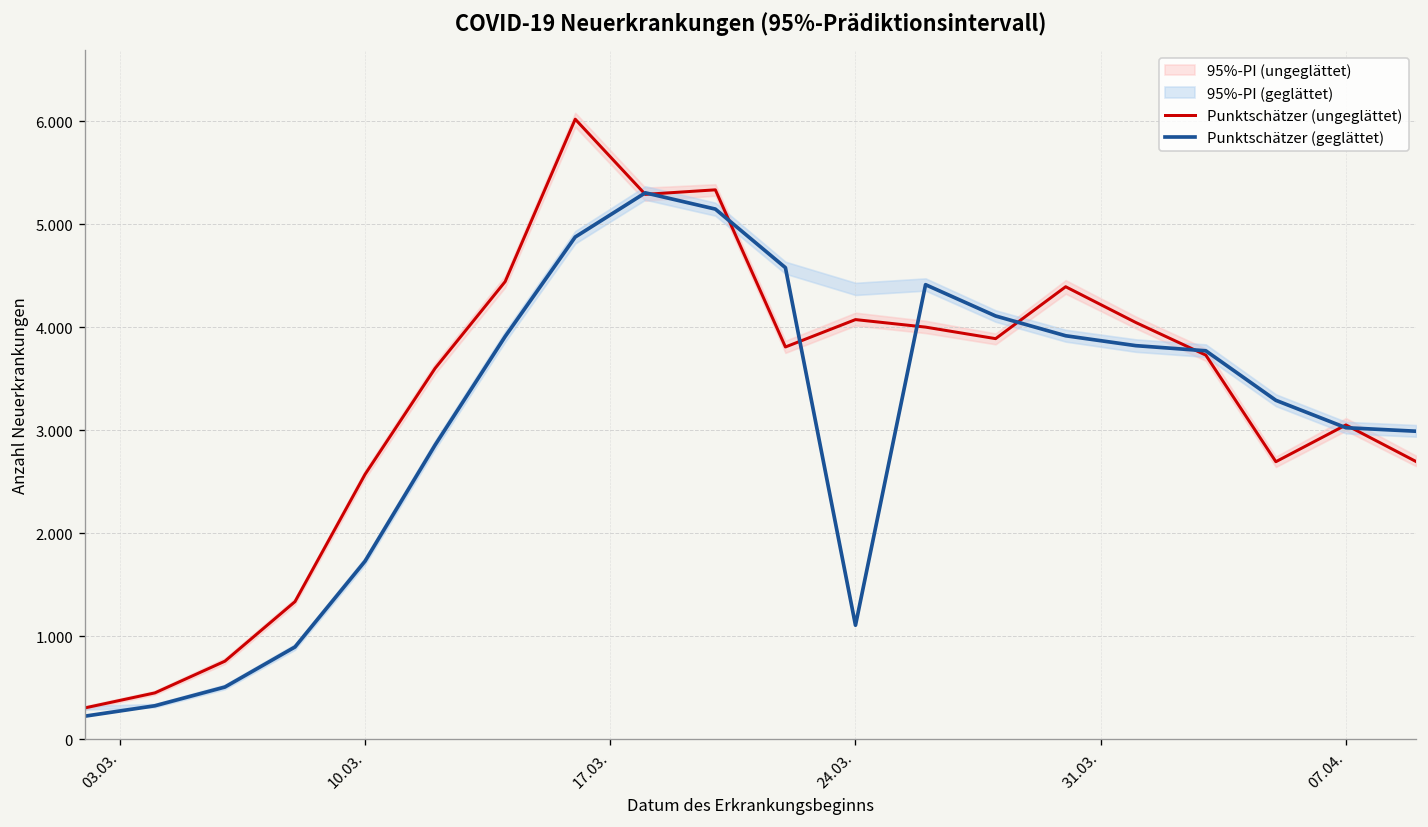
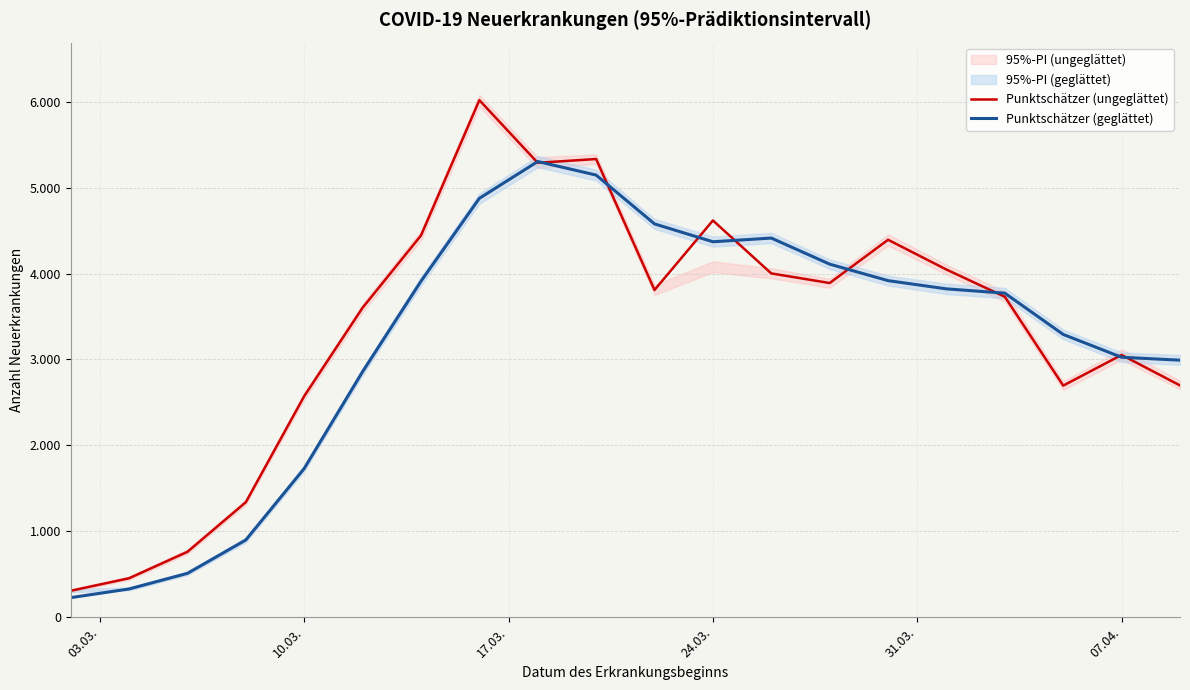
  {
    "Punktschätzer (ungeglättet)": {
      "10.03.": 2.6,
-     "24.03.": 4.1
+     "24.03.": 4.6
    },
    "Punktschätzer (geglättet)": {
      "10.03.": 1.7,
-     "24.03.": 1.1
+     "24.03.": 4.4
    }
  }
